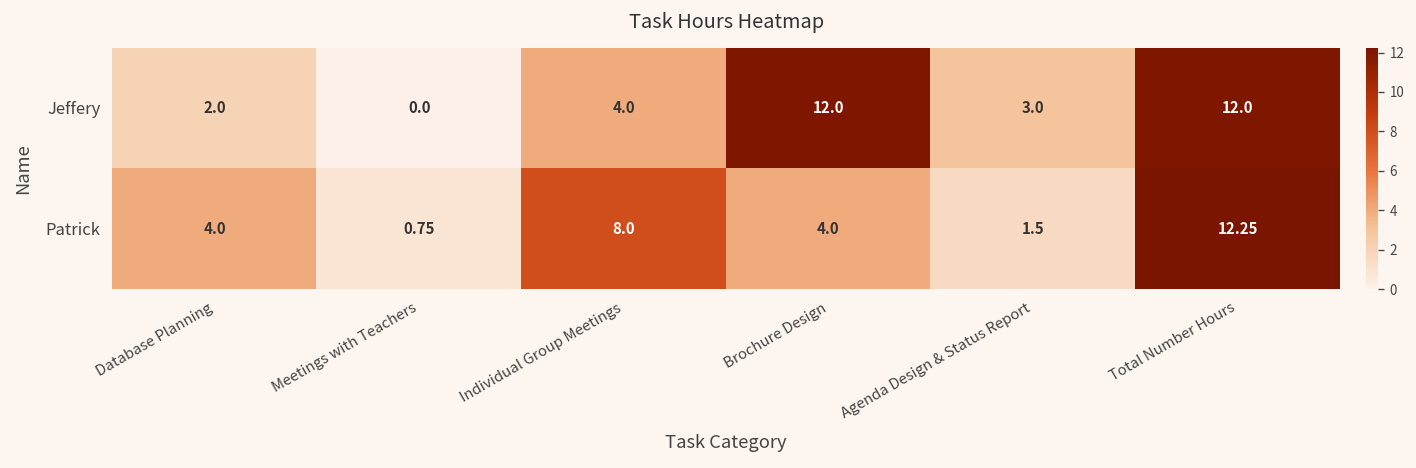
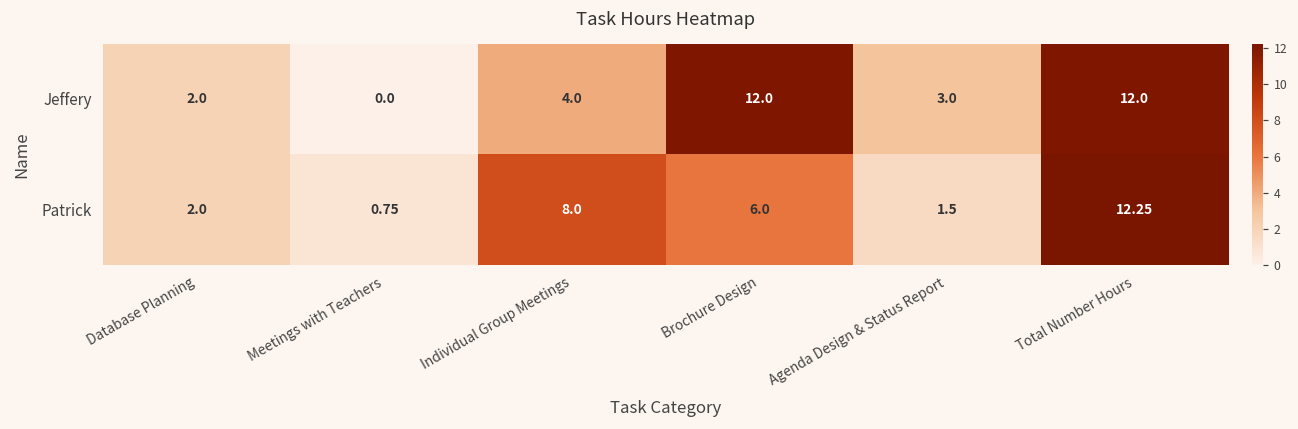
  {
    "Jeffery": {
      "Database Planning": 2.0,
      "Meetings with Teachers": 0.0,
      "Individual Group Meetings": 4.0,
      "Brochure Design": 12.0,
      "Agenda Design & Status Report": 3.0,
      "Total Number Hours": 12.0
    },
    "Patrick": {
-     "Database Planning": 4.0,
+     "Database Planning": 2.0,
      "Meetings with Teachers": 0.75,
      "Individual Group Meetings": 8.0,
-     "Brochure Design": 4.0,
+     "Brochure Design": 6.0,
      "Agenda Design & Status Report": 1.5,
      "Total Number Hours": 12.25
    }
  }
